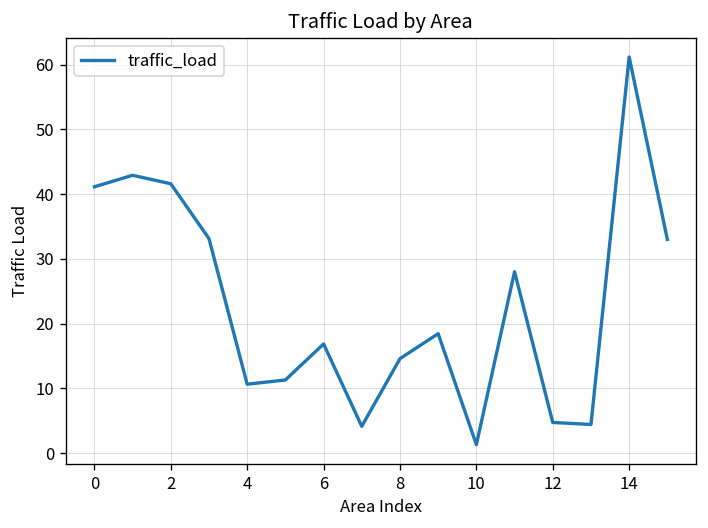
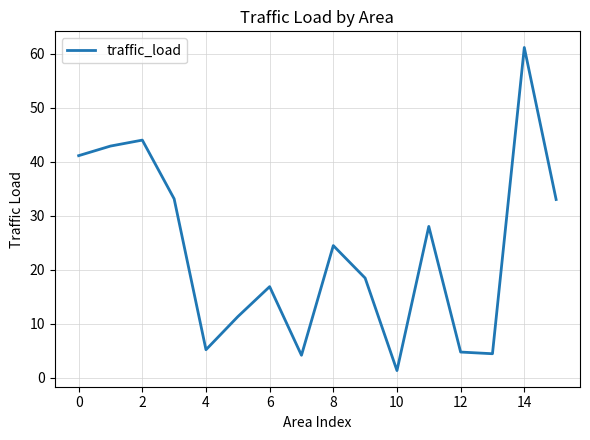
  {
    "0": 41,
-   "2": 42,
-   "4": 11,
+   "2": 44,
+   "4": 5,
    "6": 17,
-   "8": 15,
+   "8": 24,
    "10": 1,
    "12": 5,
    "14": 61
  }
